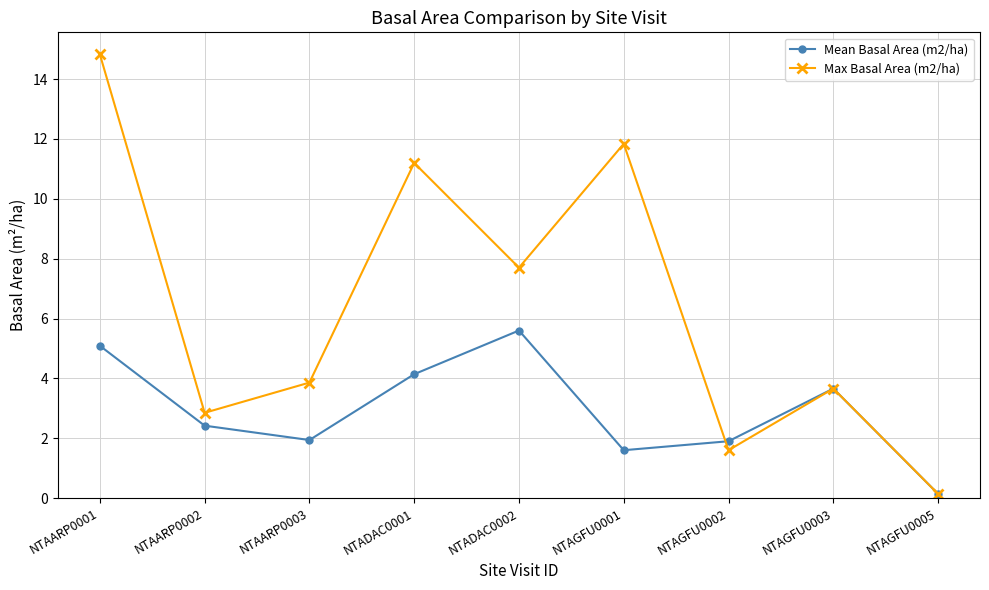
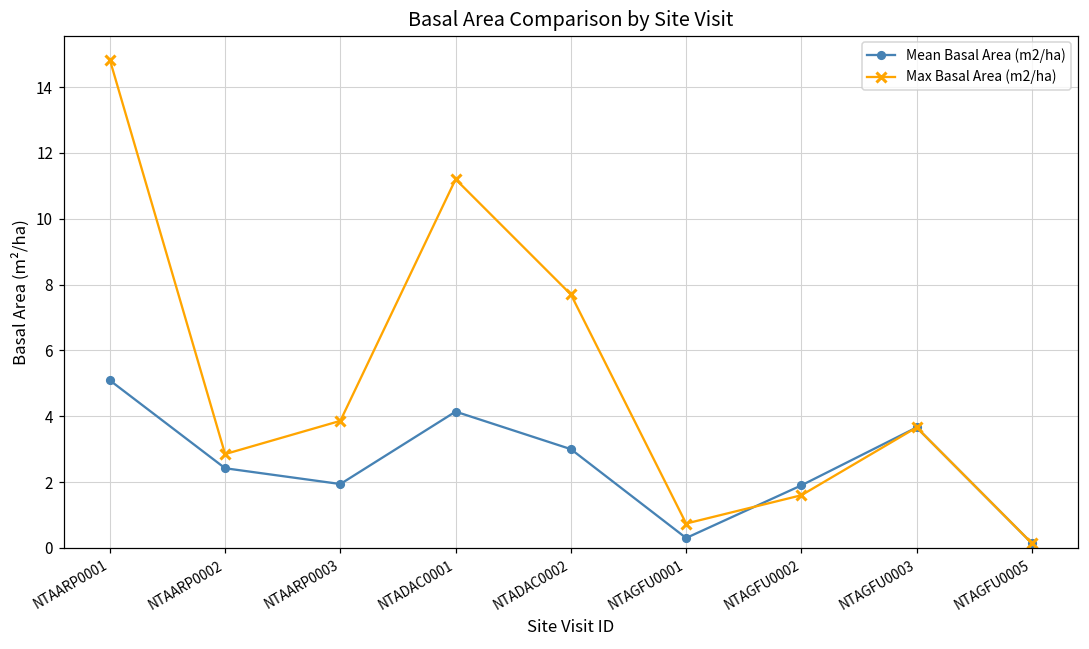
  {
    "Mean Basal Area (m2/ha)": {
      "NTAARP0001": 5.1,
      "NTAARP0002": 2.4,
      "NTAARP0003": 1.9,
      "NTADAC0001": 4.1,
-     "NTADAC0002": 5.6,
-     "NTAGFU0001": 1.6,
+     "NTADAC0002": 3.0,
+     "NTAGFU0001": 0.3,
      "NTAGFU0002": 1.9
    },
    "Max Basal Area (m2/ha)": {
      "NTAARP0001": 14.8,
      "NTAARP0002": 2.9,
      "NTAARP0003": 3.9,
      "NTADAC0001": 11.2,
      "NTADAC0002": 7.7,
-     "NTAGFU0001": 11.8,
+     "NTAGFU0001": 0.7,
      "NTAGFU0002": 1.6
    }
  }
